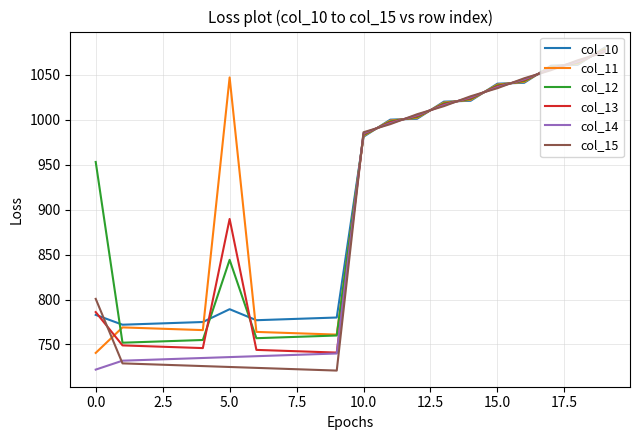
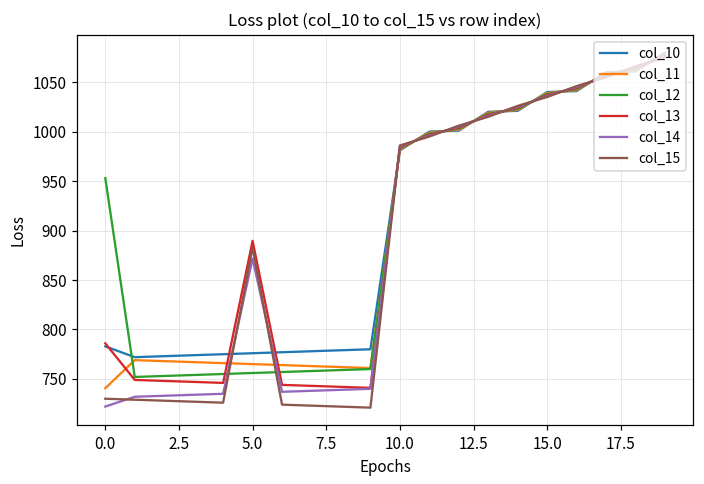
  {
    "col_10": {
      "0.0": 780,
-     "5.0": 790
+     "5.0": 780
    },
    "col_11": {
      "0.0": 740,
-     "5.0": 1050
+     "5.0": 770
    },
    "col_12": {
      "0.0": 950,
-     "5.0": 840
+     "5.0": 760
    },
    "col_13": {
      "0.0": 790,
      "5.0": 890
    },
    "col_14": {
      "0.0": 720,
-     "5.0": 740
+     "5.0": 870
    },
    "col_15": {
-     "0.0": 800,
-     "5.0": 730
+     "0.0": 730,
+     "5.0": 880
    }
  }
